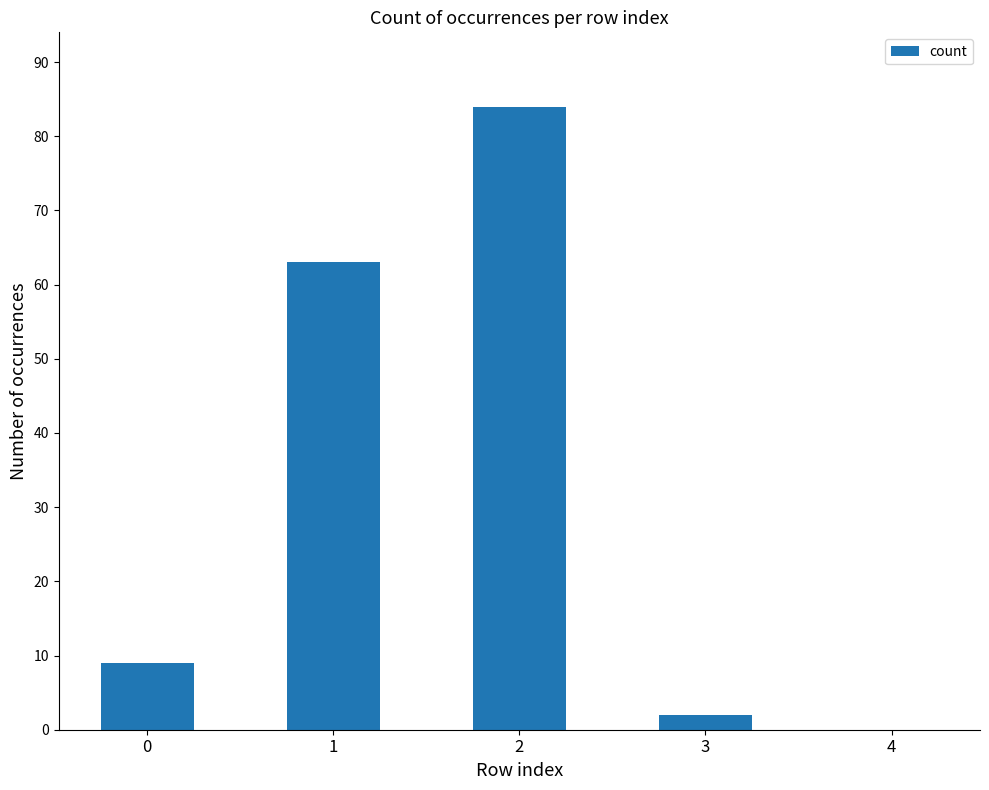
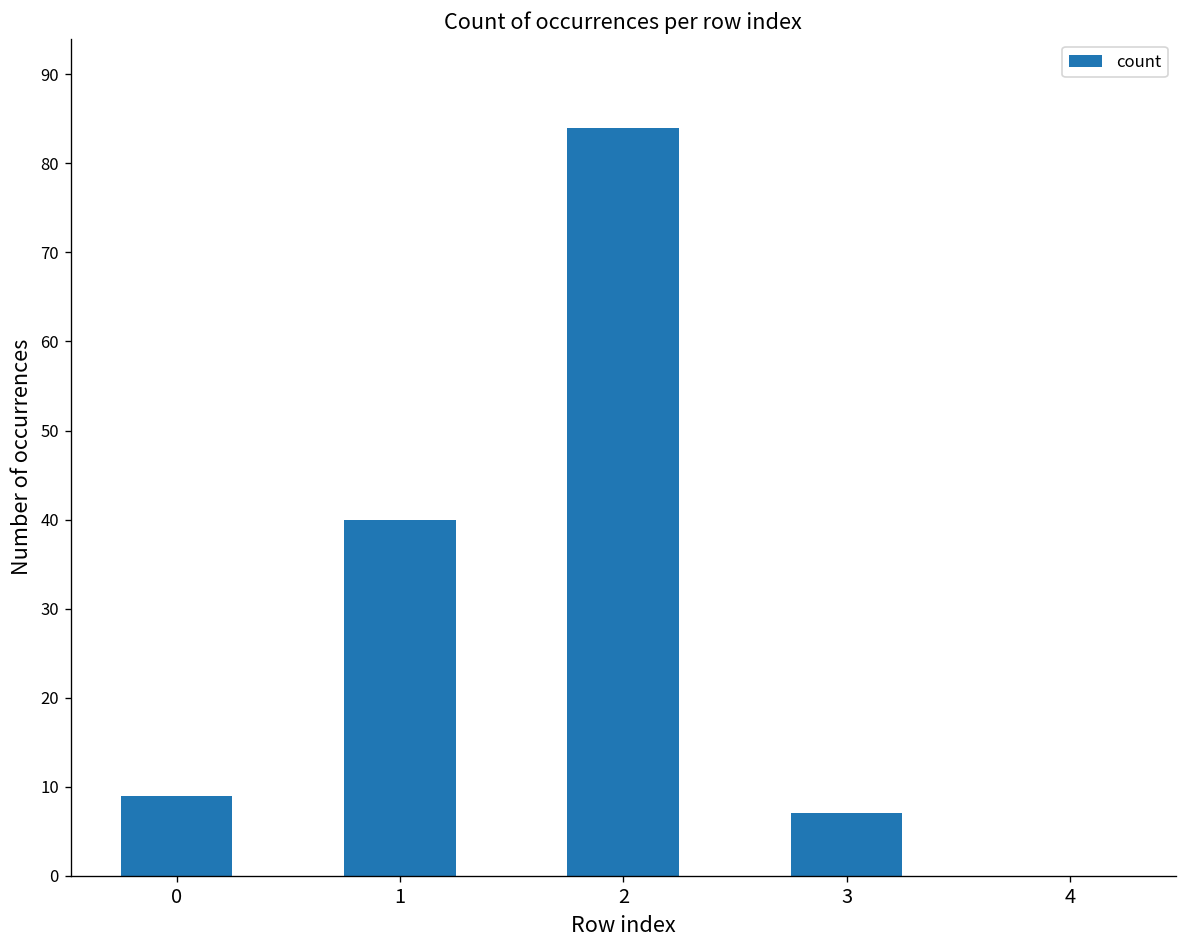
  {
    "0": 9,
-   "1": 63,
+   "1": 40,
    "2": 84,
-   "3": 2,
+   "3": 7,
    "4": 0
  }
